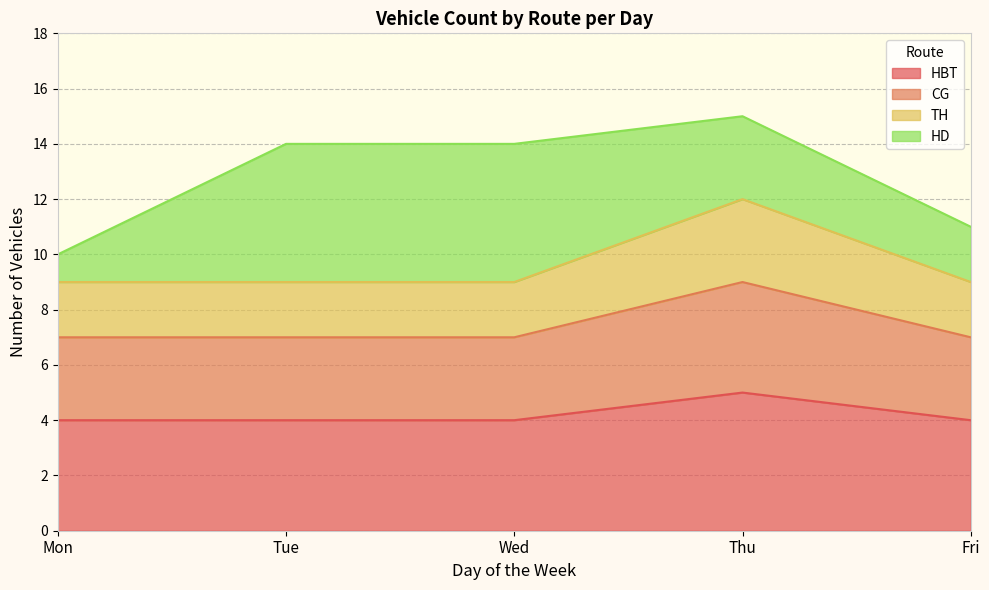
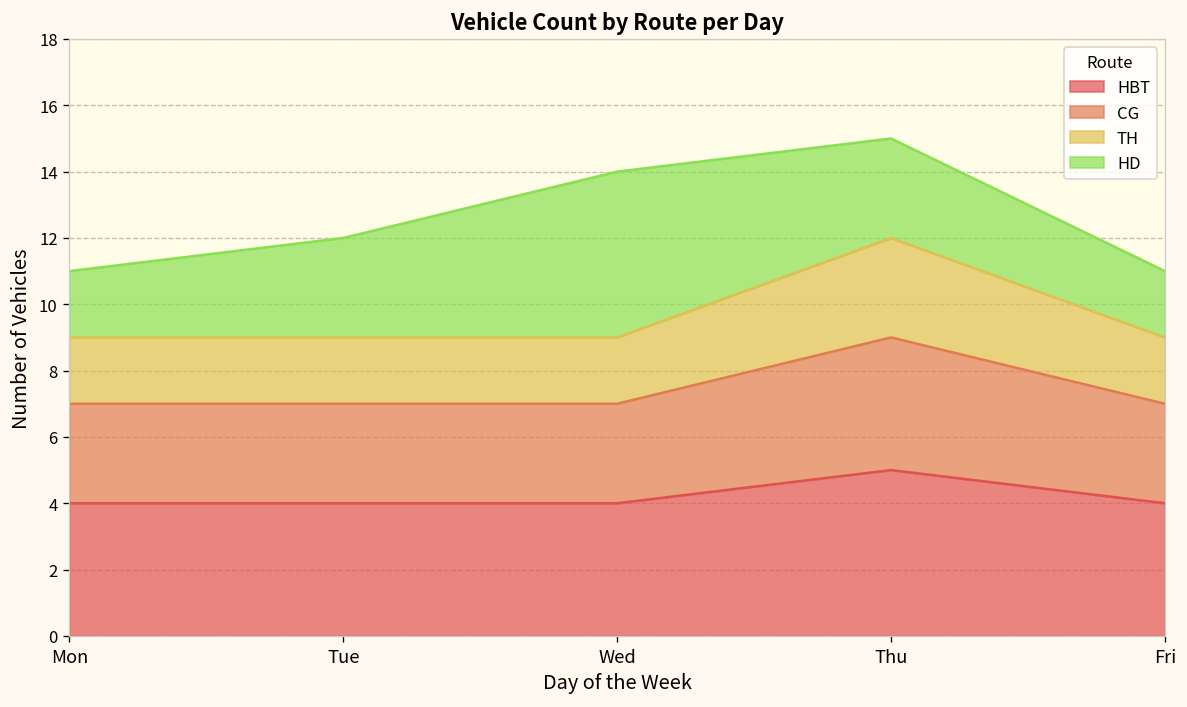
  {
    "TH": {
      "Mon": 2,
      "Tue": 2,
      "Wed": 2,
      "Thu": 3,
      "Fri": 2
    },
    "HD": {
-     "Mon": 1,
-     "Tue": 5,
+     "Mon": 2,
+     "Tue": 3,
      "Wed": 5,
      "Thu": 3,
      "Fri": 2
    }
  }
